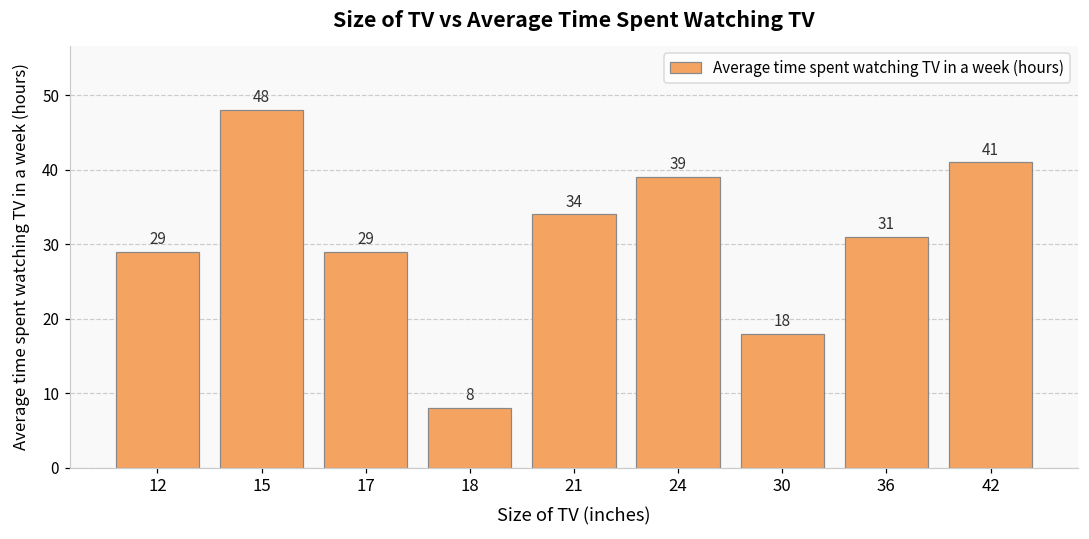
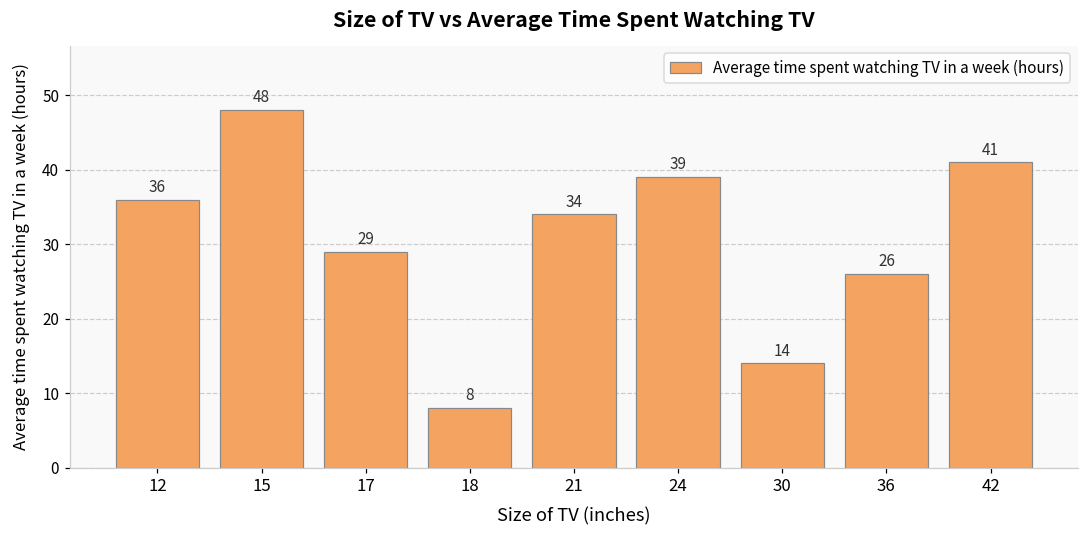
  {
-   "12": 29,
+   "12": 36,
    "15": 48,
    "17": 29,
    "18": 8,
    "21": 34,
    "24": 39,
-   "30": 18,
-   "36": 31,
+   "30": 14,
+   "36": 26,
    "42": 41
  }
